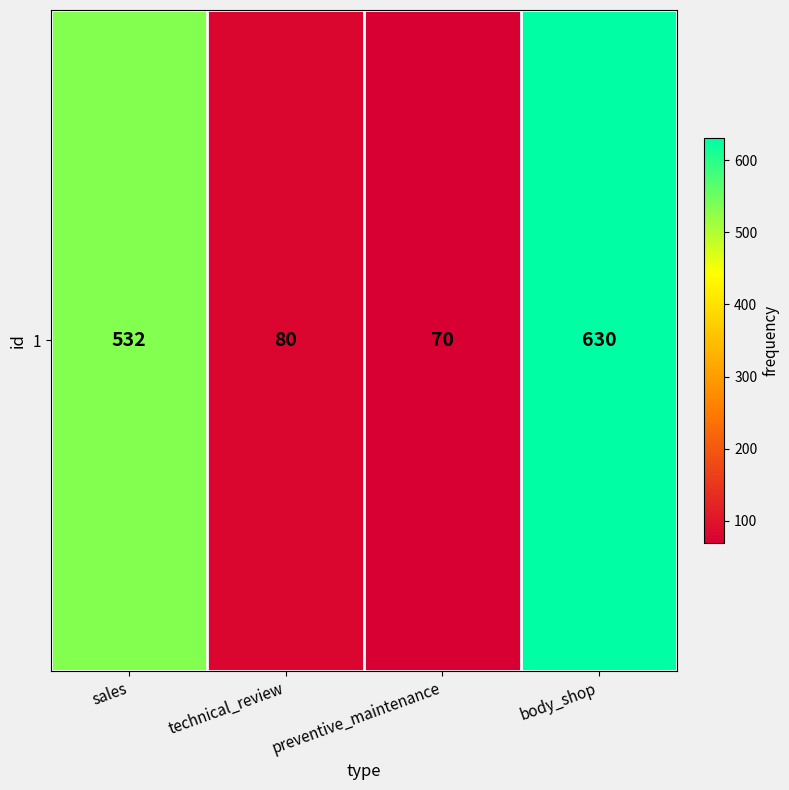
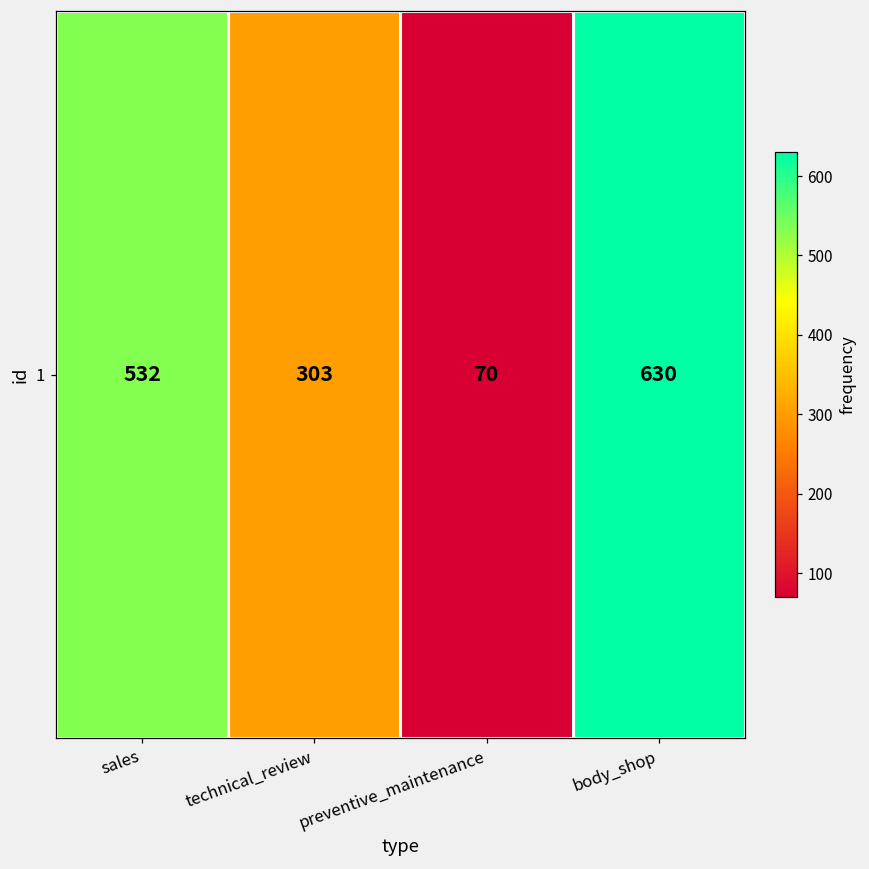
  {
    "1": {
      "sales": 532,
-     "technical_review": 80,
+     "technical_review": 303,
      "preventive_maintenance": 70,
      "body_shop": 630
    }
  }
